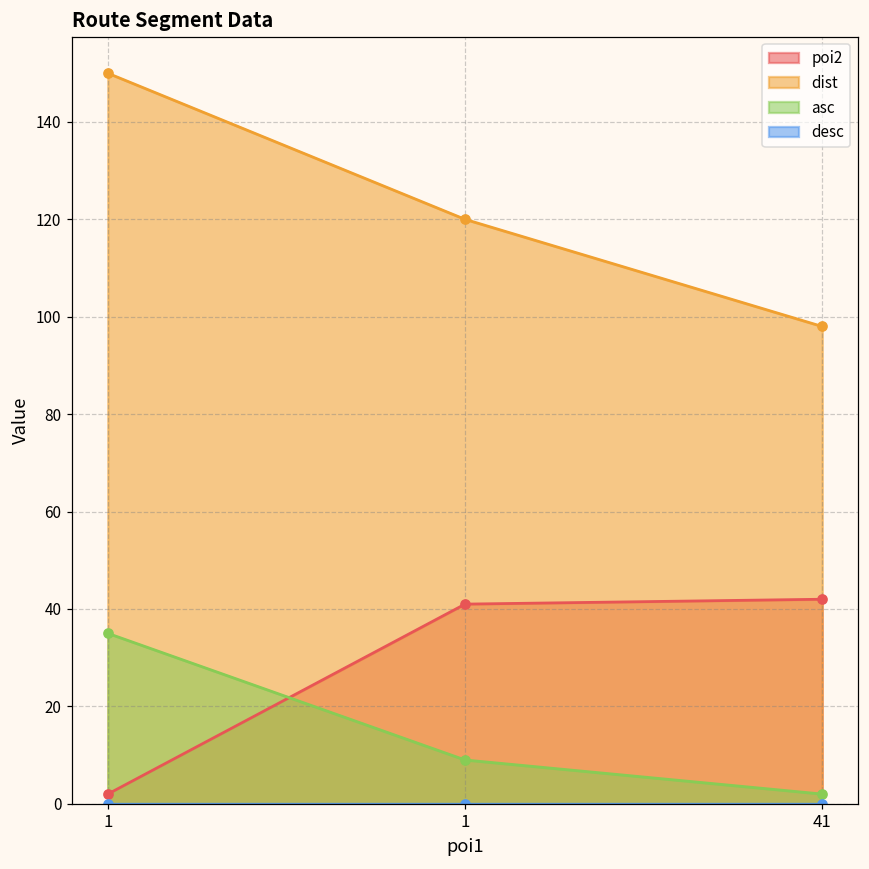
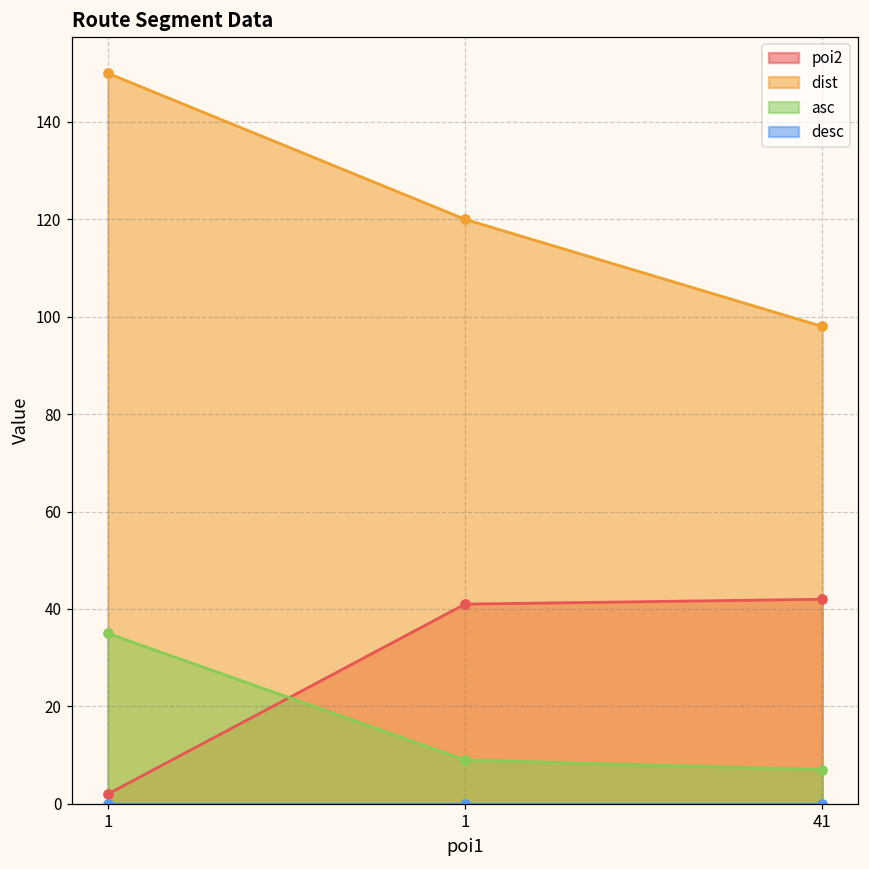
  {
    "poi2": {
      "41": 42
    },
    "dist": {
      "41": 98
    },
    "asc": {
-     "41": 2
+     "41": 7
    },
    "desc": {
      "41": 0
    }
  }
